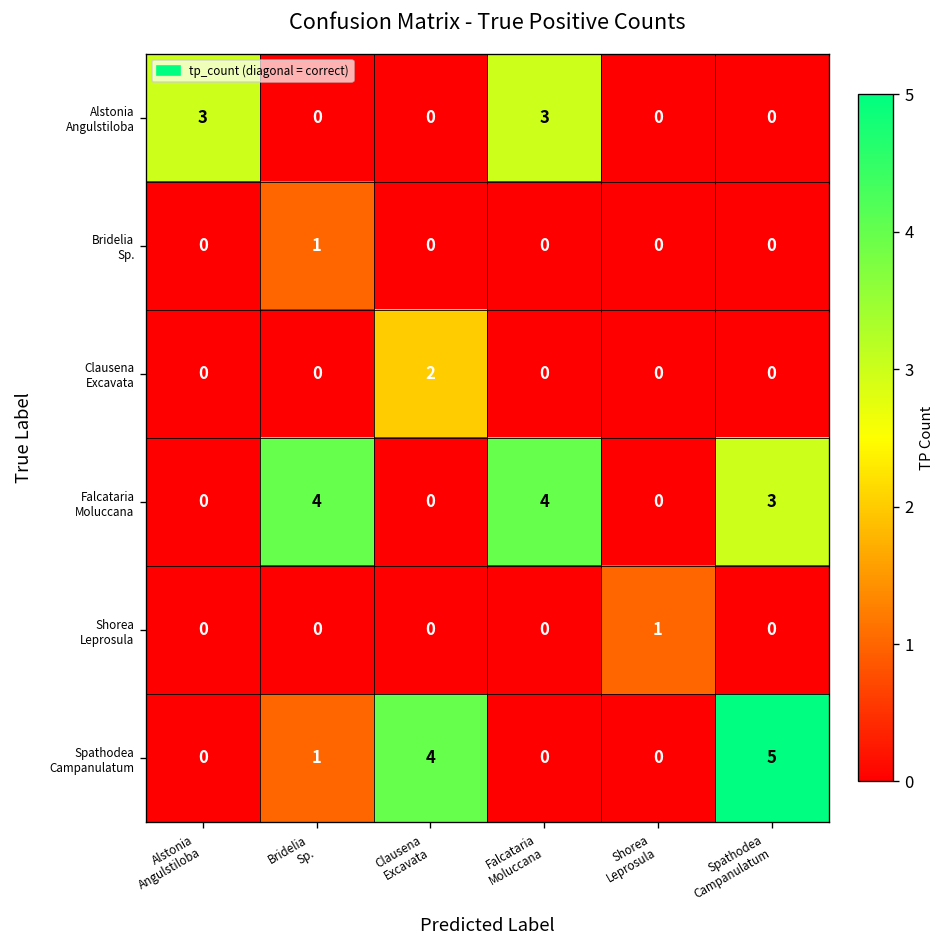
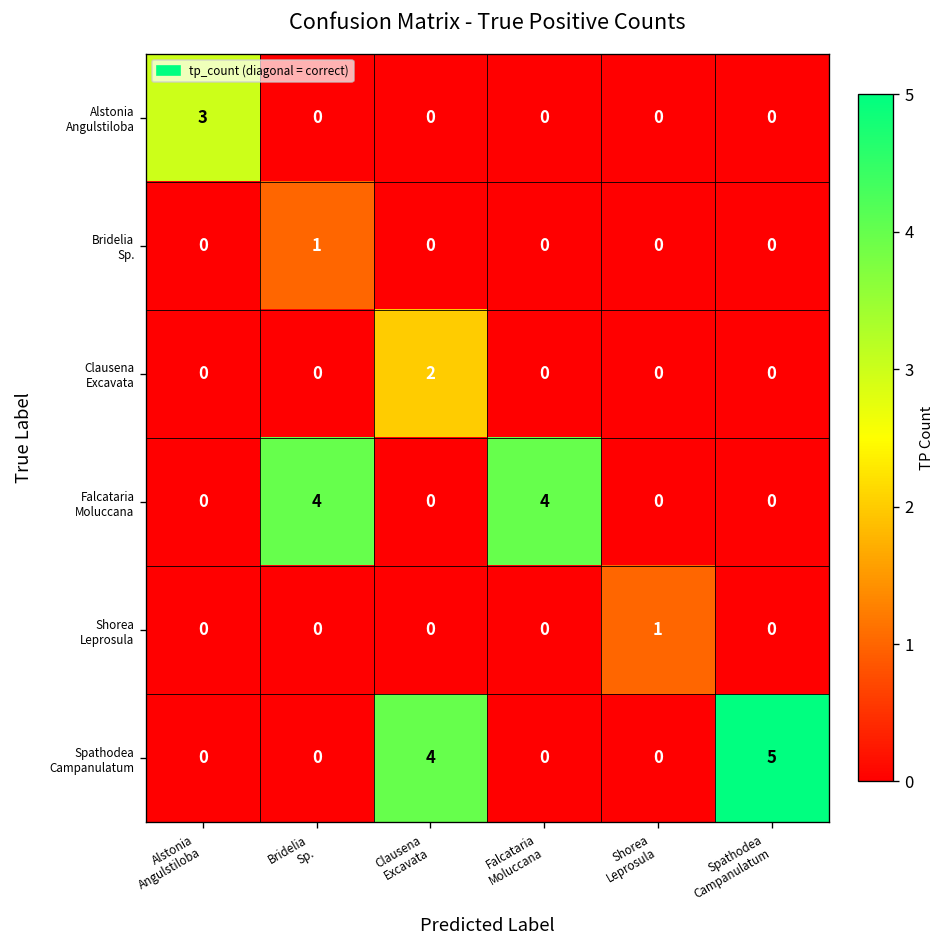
  {
    "Alstonia Angulstiloba": {
      "Alstonia Angulstiloba": 3,
      "Bridelia Sp.": 0,
      "Clausena Excavata": 0,
-     "Falcataria Moluccana": 3,
+     "Falcataria Moluccana": 0,
      "Shorea Leprosula": 0,
      "Spathodea Campanulatum": 0
    },
    "Bridelia Sp.": {
      "Alstonia Angulstiloba": 0,
      "Bridelia Sp.": 1,
      "Clausena Excavata": 0,
      "Falcataria Moluccana": 0,
      "Shorea Leprosula": 0,
      "Spathodea Campanulatum": 0
    },
    "Clausena Excavata": {
      "Alstonia Angulstiloba": 0,
      "Bridelia Sp.": 0,
      "Clausena Excavata": 2,
      "Falcataria Moluccana": 0,
      "Shorea Leprosula": 0,
      "Spathodea Campanulatum": 0
    },
    "Falcataria Moluccana": {
      "Alstonia Angulstiloba": 0,
      "Bridelia Sp.": 4,
      "Clausena Excavata": 0,
      "Falcataria Moluccana": 4,
      "Shorea Leprosula": 0,
-     "Spathodea Campanulatum": 3
+     "Spathodea Campanulatum": 0
    },
    "Shorea Leprosula": {
      "Alstonia Angulstiloba": 0,
      "Bridelia Sp.": 0,
      "Clausena Excavata": 0,
      "Falcataria Moluccana": 0,
      "Shorea Leprosula": 1,
      "Spathodea Campanulatum": 0
    },
    "Spathodea Campanulatum": {
      "Alstonia Angulstiloba": 0,
-     "Bridelia Sp.": 1,
+     "Bridelia Sp.": 0,
      "Clausena Excavata": 4,
      "Falcataria Moluccana": 0,
      "Shorea Leprosula": 0,
      "Spathodea Campanulatum": 5
    }
  }
